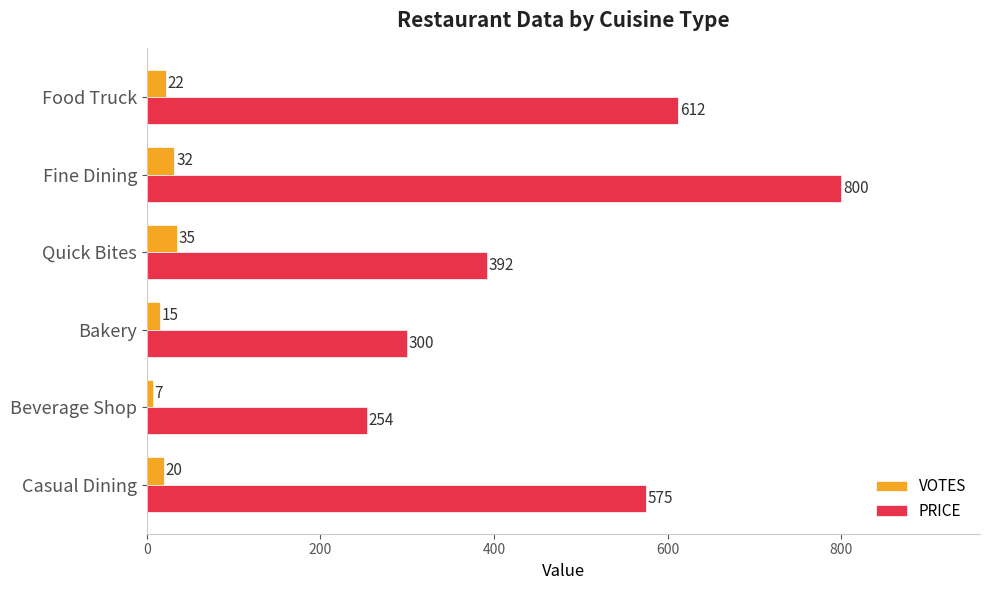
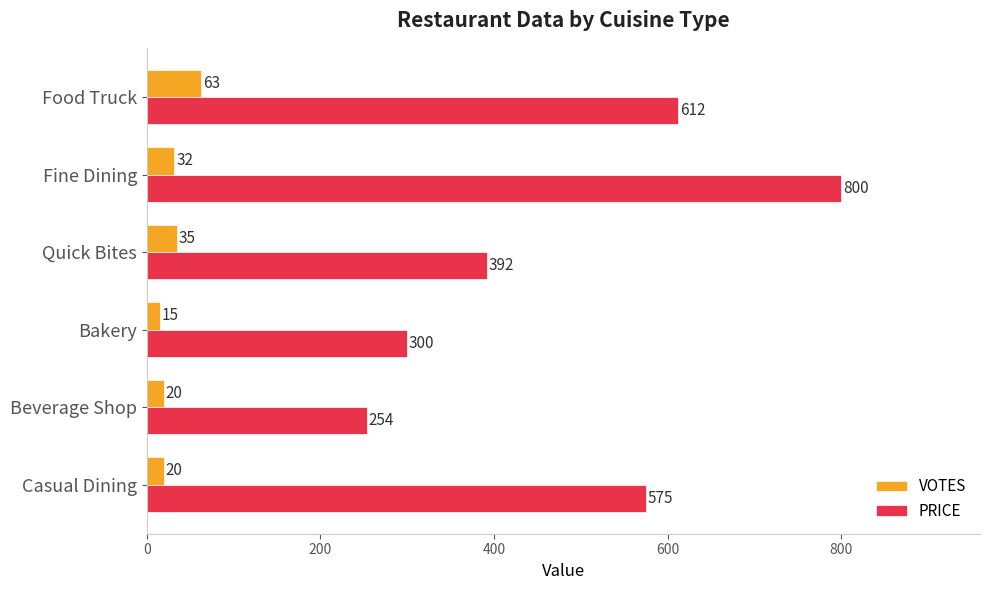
  {
    "VOTES": {
-     "Food Truck": 22,
+     "Food Truck": 63,
      "Fine Dining": 32,
      "Quick Bites": 35,
      "Bakery": 15,
-     "Beverage Shop": 7,
+     "Beverage Shop": 20,
      "Casual Dining": 20
    },
    "PRICE": {
      "Food Truck": 612,
      "Fine Dining": 800,
      "Quick Bites": 392,
      "Bakery": 300,
      "Beverage Shop": 254,
      "Casual Dining": 575
    }
  }
